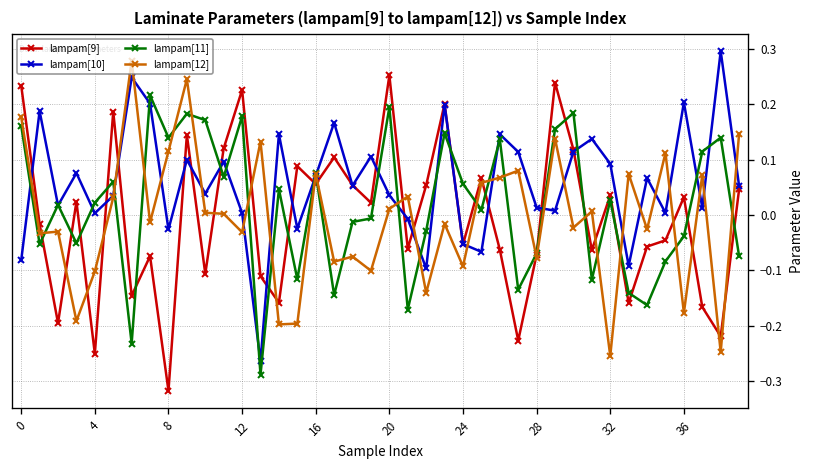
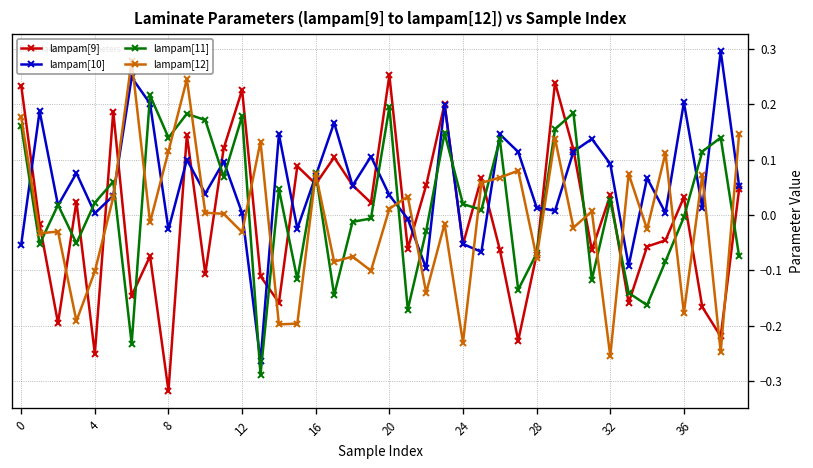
  {
    "lampam[9]": {
      "0": 0.23,
      "4": -0.25,
      "8": -0.32,
      "12": 0.23,
      "16": 0.06,
      "20": 0.25,
      "32": 0.04,
      "36": 0.03
    },
    "lampam[10]": {
-     "0": -0.08,
+     "0": -0.05,
      "4": 0.00,
      "8": -0.03,
      "12": 0.00,
      "20": 0.04,
      "28": 0.01,
      "32": 0.09,
      "36": 0.20
    },
    "lampam[11]": {
      "0": 0.16,
      "4": 0.02,
      "8": 0.14,
      "12": 0.18,
      "20": 0.19,
-     "24": 0.06,
+     "24": 0.02,
      "32": 0.03,
-     "36": -0.04
+     "36": 0.00
    },
    "lampam[12]": {
      "0": 0.18,
      "4": -0.10,
      "8": 0.11,
      "12": -0.03,
      "20": 0.01,
-     "24": -0.09,
+     "24": -0.23,
      "32": -0.25,
      "36": -0.18
    }
  }
